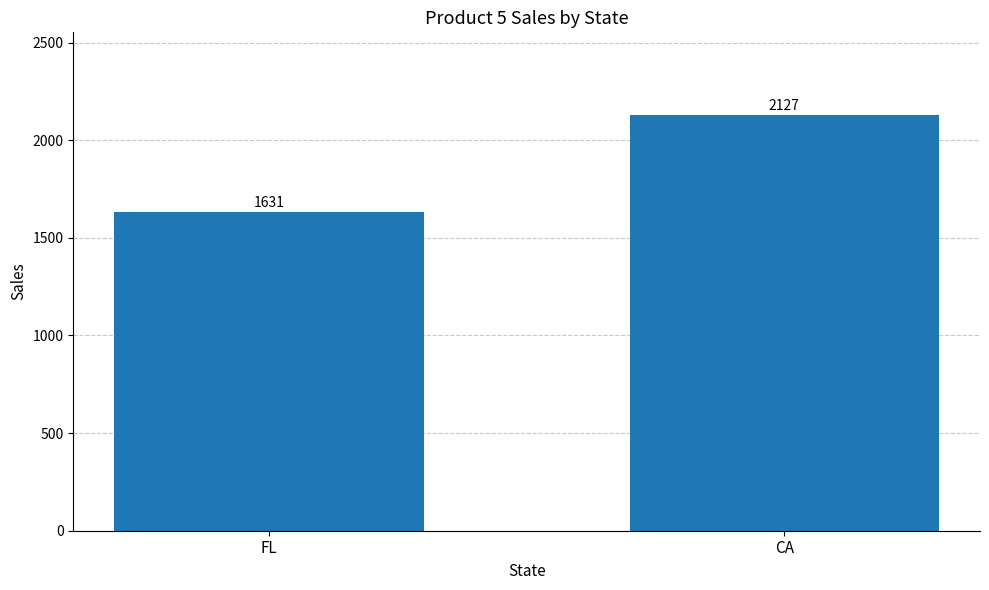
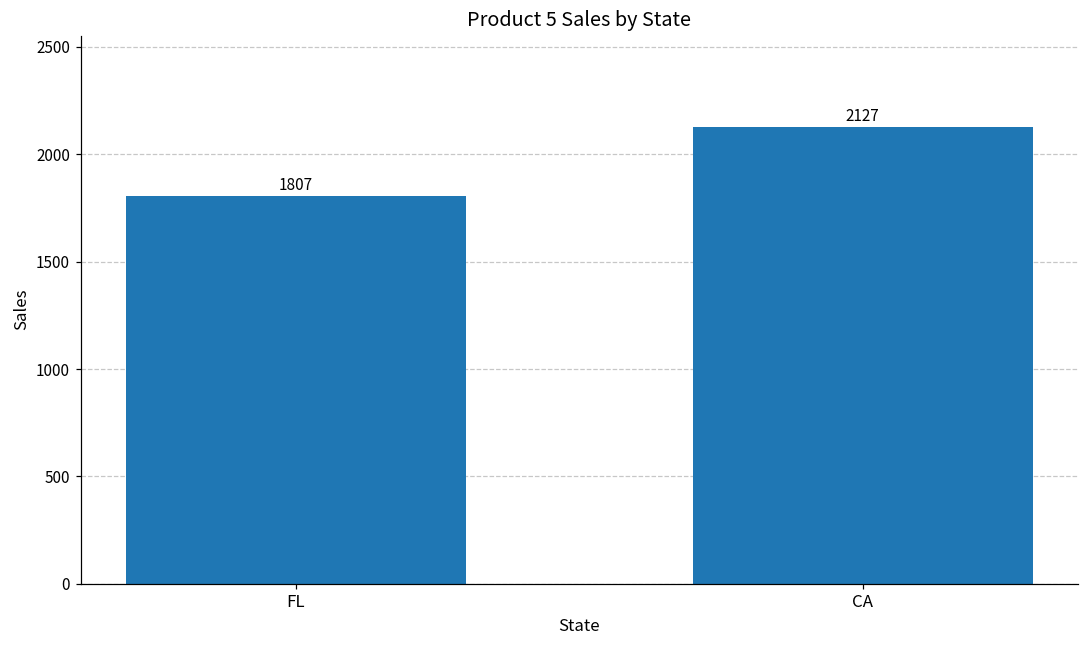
  {
-   "FL": 1631,
+   "FL": 1807,
    "CA": 2127
  }
